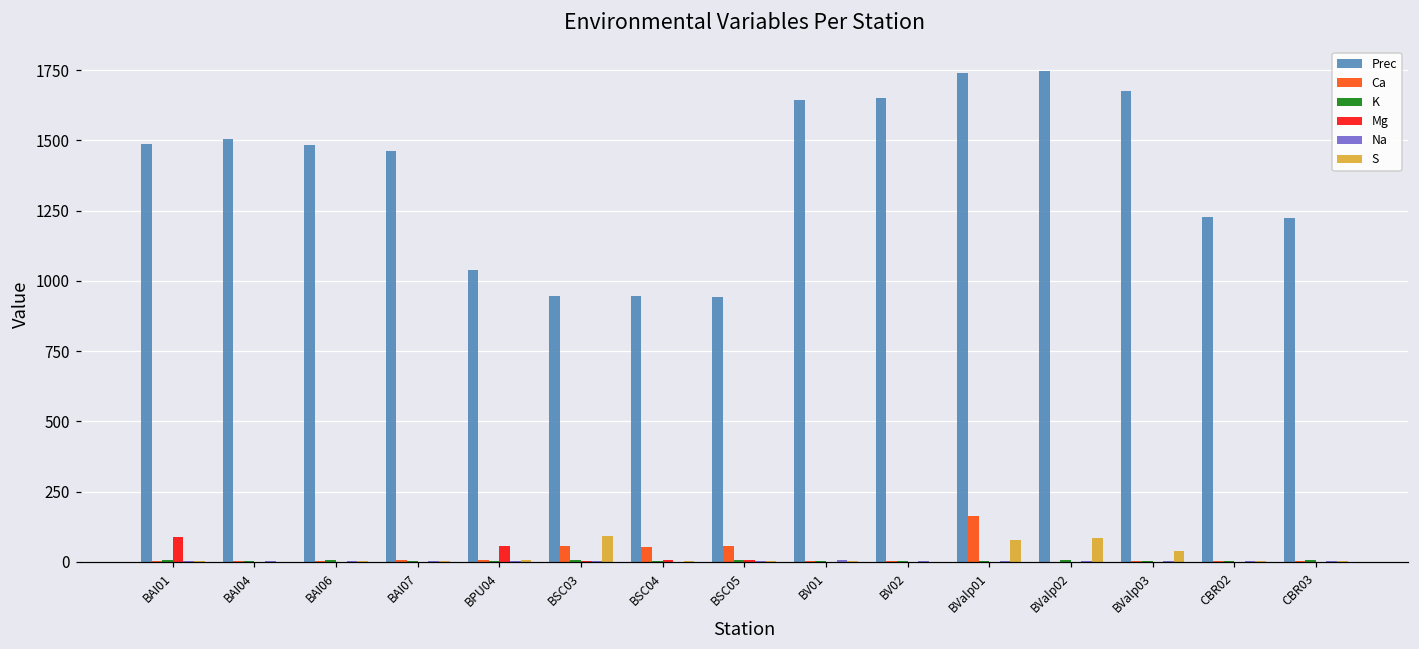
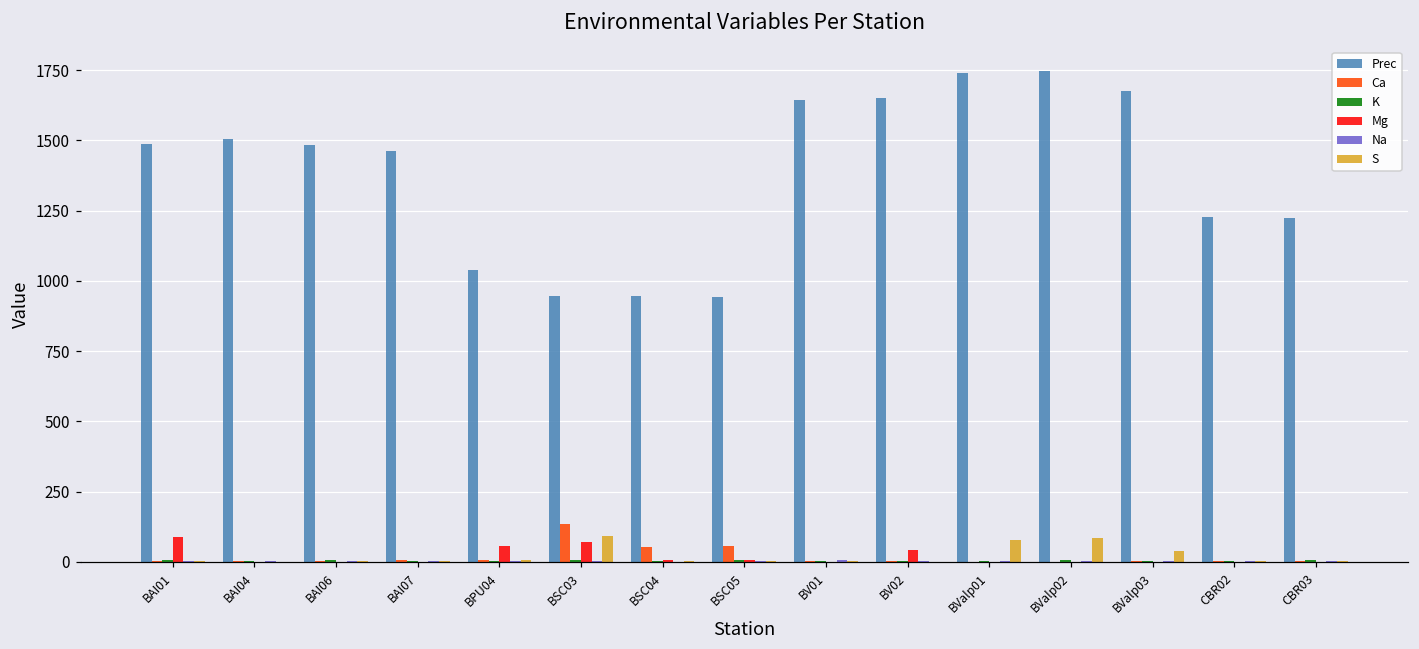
  {
    "Ca": {
-     "BSC03": 60,
+     "BSC03": 130,
      "BSC04": 50,
      "BSC05": 60,
-     "BValp01": 160
+     "BValp01": 0
    },
    "Mg": {
      "BAI01": 90,
      "BPU04": 60,
-     "BSC03": 0,
-     "BV02": 0
+     "BSC03": 70,
+     "BV02": 40
    },
    "S": {
      "BSC03": 90,
      "BValp01": 80,
      "BValp02": 80,
      "BValp03": 40
    }
  }
